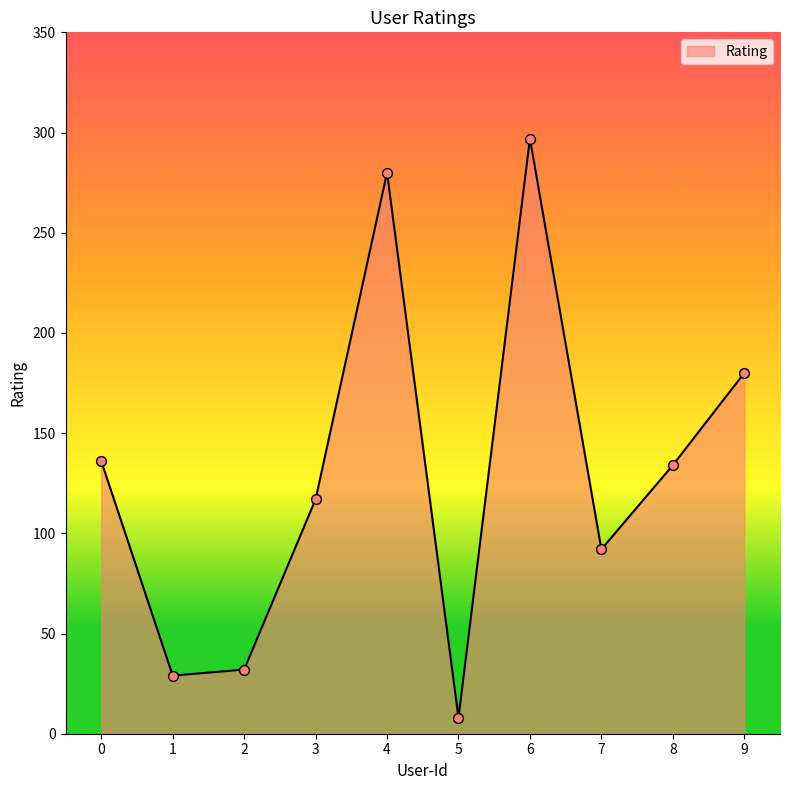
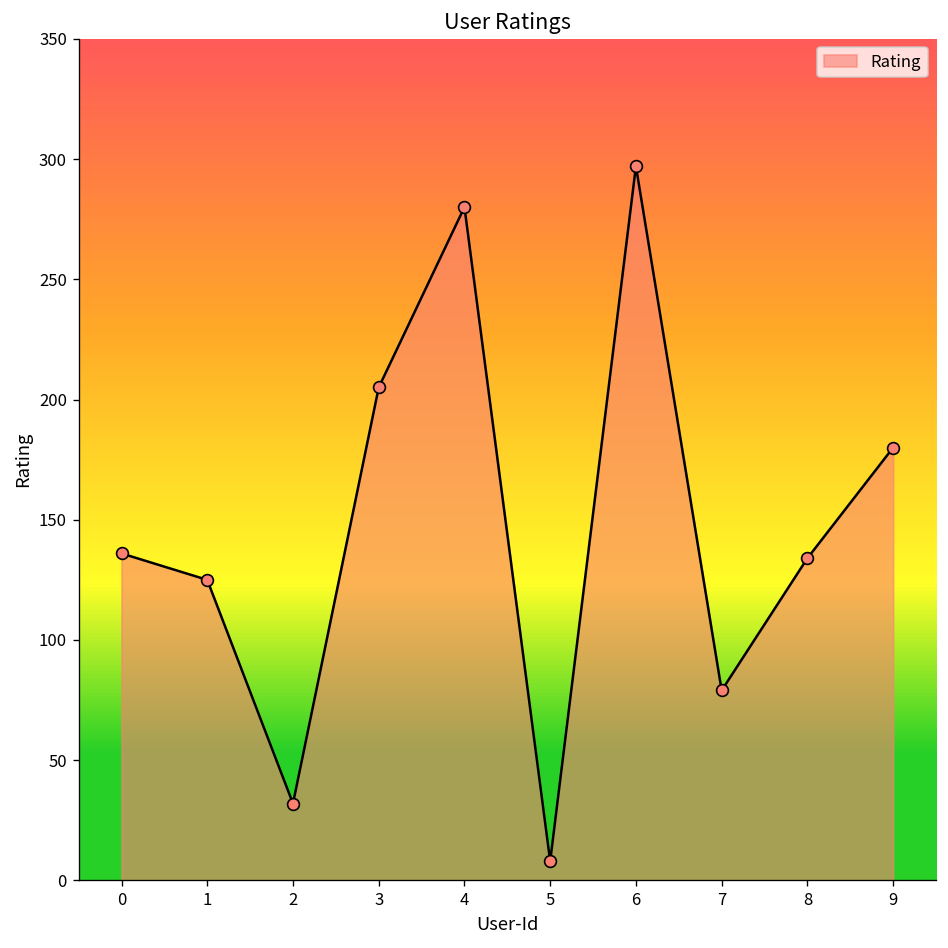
  {
    "0": 136,
-   "1": 29,
+   "1": 125,
    "2": 32,
-   "3": 117,
+   "3": 205,
    "4": 280,
    "5": 8,
    "6": 297,
-   "7": 92,
+   "7": 79,
    "8": 134,
    "9": 180
  }
